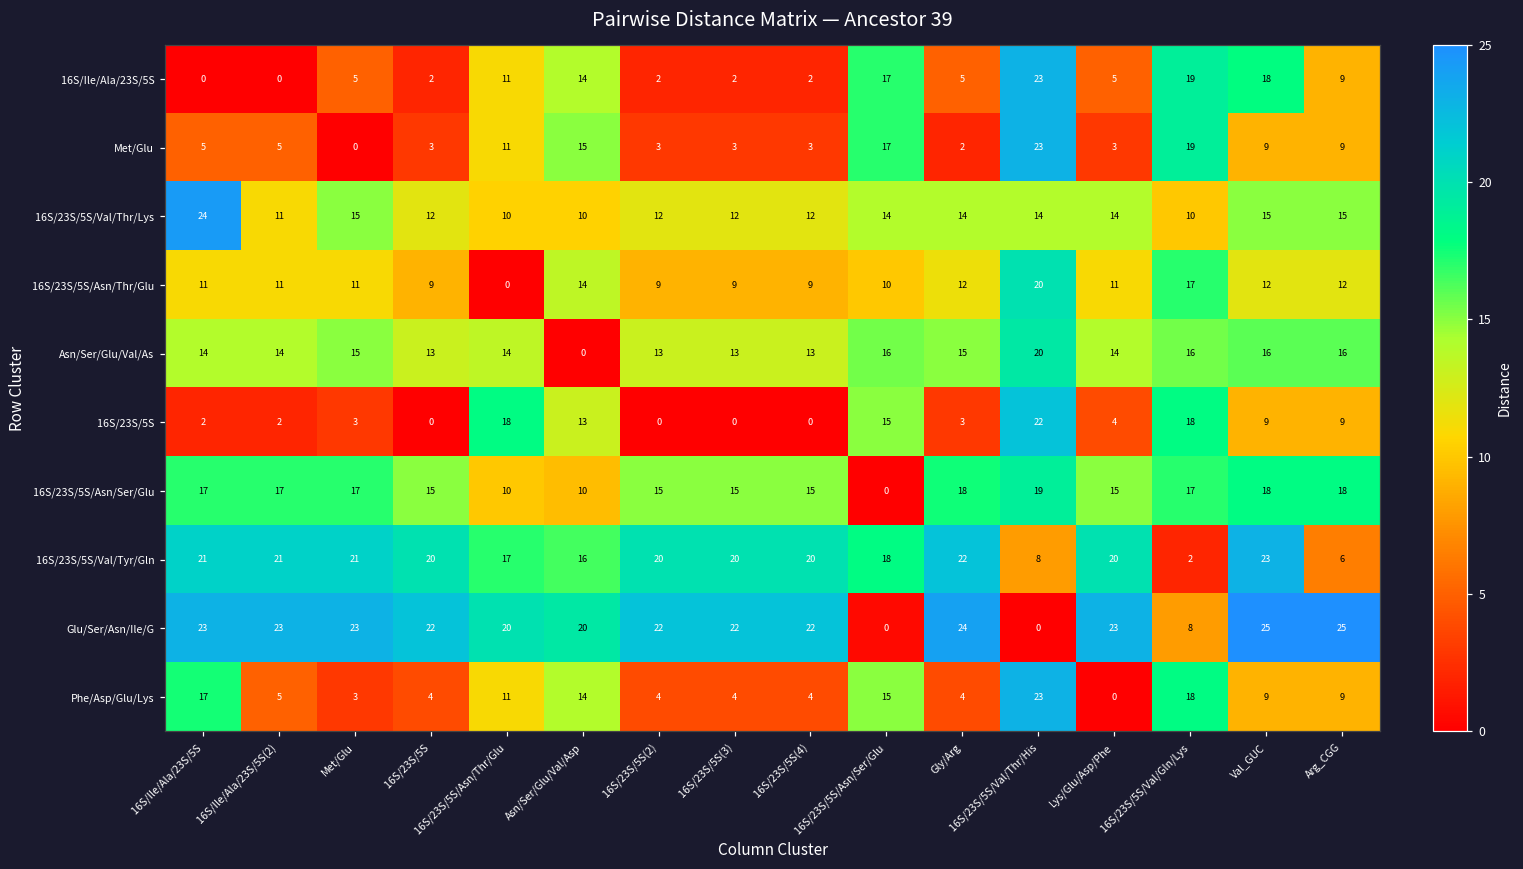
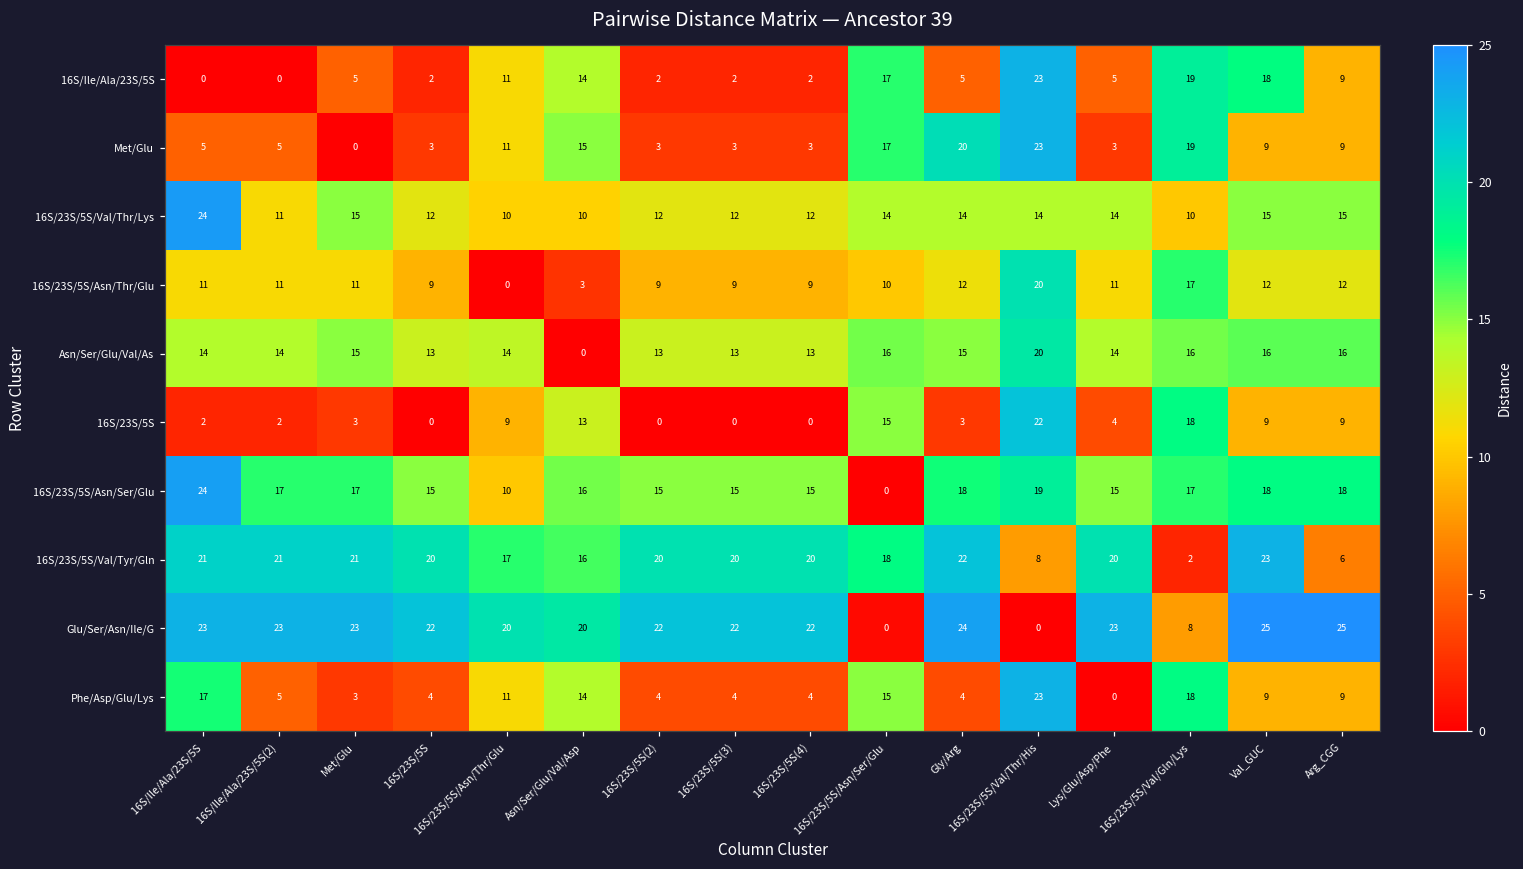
  {
    "16S/Ile/Ala/23S/5S": {
      "16S/Ile/Ala/23S/5S": 0,
      "16S/Ile/Ala/23S/5S(2)": 0,
      "Met/Glu": 5,
      "16S/23S/5S": 2,
      "16S/23S/5S/Asn/Thr/Glu": 11,
      "Asn/Ser/Glu/Val/Asp": 14,
      "16S/23S/5S(2)": 2,
      "16S/23S/5S(3)": 2,
      "16S/23S/5S(4)": 2,
      "16S/23S/5S/Asn/Ser/Glu": 17,
      "Gly/Arg": 5,
      "16S/23S/5S/Val/Thr/His": 23,
      "Lys/Glu/Asp/Phe": 5,
      "16S/23S/5S/Val/Gln/Lys": 19,
      "Val_GUC": 18,
      "Arg_CGG": 9
    },
    "Met/Glu": {
      "16S/Ile/Ala/23S/5S": 5,
      "16S/Ile/Ala/23S/5S(2)": 5,
      "Met/Glu": 0,
      "16S/23S/5S": 3,
      "16S/23S/5S/Asn/Thr/Glu": 11,
      "Asn/Ser/Glu/Val/Asp": 15,
      "16S/23S/5S(2)": 3,
      "16S/23S/5S(3)": 3,
      "16S/23S/5S(4)": 3,
      "16S/23S/5S/Asn/Ser/Glu": 17,
-     "Gly/Arg": 2,
+     "Gly/Arg": 20,
      "16S/23S/5S/Val/Thr/His": 23,
      "Lys/Glu/Asp/Phe": 3,
      "16S/23S/5S/Val/Gln/Lys": 19,
      "Val_GUC": 9,
      "Arg_CGG": 9
    },
    "16S/23S/5S/Val/Thr/Lys": {
      "16S/Ile/Ala/23S/5S": 24,
      "16S/Ile/Ala/23S/5S(2)": 11,
      "Met/Glu": 15,
      "16S/23S/5S": 12,
      "16S/23S/5S/Asn/Thr/Glu": 10,
      "Asn/Ser/Glu/Val/Asp": 10,
      "16S/23S/5S(2)": 12,
      "16S/23S/5S(3)": 12,
      "16S/23S/5S(4)": 12,
      "16S/23S/5S/Asn/Ser/Glu": 14,
      "Gly/Arg": 14,
      "16S/23S/5S/Val/Thr/His": 14,
      "Lys/Glu/Asp/Phe": 14,
      "16S/23S/5S/Val/Gln/Lys": 10,
      "Val_GUC": 15,
      "Arg_CGG": 15
    },
    "16S/23S/5S/Asn/Thr/Glu": {
      "16S/Ile/Ala/23S/5S": 11,
      "16S/Ile/Ala/23S/5S(2)": 11,
      "Met/Glu": 11,
      "16S/23S/5S": 9,
      "16S/23S/5S/Asn/Thr/Glu": 0,
-     "Asn/Ser/Glu/Val/Asp": 14,
+     "Asn/Ser/Glu/Val/Asp": 3,
      "16S/23S/5S(2)": 9,
      "16S/23S/5S(3)": 9,
      "16S/23S/5S(4)": 9,
      "16S/23S/5S/Asn/Ser/Glu": 10,
      "Gly/Arg": 12,
      "16S/23S/5S/Val/Thr/His": 20,
      "Lys/Glu/Asp/Phe": 11,
      "16S/23S/5S/Val/Gln/Lys": 17,
      "Val_GUC": 12,
      "Arg_CGG": 12
    },
    "Asn/Ser/Glu/Val/As": {
      "16S/Ile/Ala/23S/5S": 14,
      "16S/Ile/Ala/23S/5S(2)": 14,
      "Met/Glu": 15,
      "16S/23S/5S": 13,
      "16S/23S/5S/Asn/Thr/Glu": 14,
      "Asn/Ser/Glu/Val/Asp": 0,
      "16S/23S/5S(2)": 13,
      "16S/23S/5S(3)": 13,
      "16S/23S/5S(4)": 13,
      "16S/23S/5S/Asn/Ser/Glu": 16,
      "Gly/Arg": 15,
      "16S/23S/5S/Val/Thr/His": 20,
      "Lys/Glu/Asp/Phe": 14,
      "16S/23S/5S/Val/Gln/Lys": 16,
      "Val_GUC": 16,
      "Arg_CGG": 16
    },
    "16S/23S/5S": {
      "16S/Ile/Ala/23S/5S": 2,
      "16S/Ile/Ala/23S/5S(2)": 2,
      "Met/Glu": 3,
      "16S/23S/5S": 0,
-     "16S/23S/5S/Asn/Thr/Glu": 18,
+     "16S/23S/5S/Asn/Thr/Glu": 9,
      "Asn/Ser/Glu/Val/Asp": 13,
      "16S/23S/5S(2)": 0,
      "16S/23S/5S(3)": 0,
      "16S/23S/5S(4)": 0,
      "16S/23S/5S/Asn/Ser/Glu": 15,
      "Gly/Arg": 3,
      "16S/23S/5S/Val/Thr/His": 22,
      "Lys/Glu/Asp/Phe": 4,
      "16S/23S/5S/Val/Gln/Lys": 18,
      "Val_GUC": 9,
      "Arg_CGG": 9
    },
    "16S/23S/5S/Asn/Ser/Glu": {
-     "16S/Ile/Ala/23S/5S": 17,
+     "16S/Ile/Ala/23S/5S": 24,
      "16S/Ile/Ala/23S/5S(2)": 17,
      "Met/Glu": 17,
      "16S/23S/5S": 15,
      "16S/23S/5S/Asn/Thr/Glu": 10,
-     "Asn/Ser/Glu/Val/Asp": 10,
+     "Asn/Ser/Glu/Val/Asp": 16,
      "16S/23S/5S(2)": 15,
      "16S/23S/5S(3)": 15,
      "16S/23S/5S(4)": 15,
      "16S/23S/5S/Asn/Ser/Glu": 0,
      "Gly/Arg": 18,
      "16S/23S/5S/Val/Thr/His": 19,
      "Lys/Glu/Asp/Phe": 15,
      "16S/23S/5S/Val/Gln/Lys": 17,
      "Val_GUC": 18,
      "Arg_CGG": 18
    },
    "16S/23S/5S/Val/Tyr/Gln": {
      "16S/Ile/Ala/23S/5S": 21,
      "16S/Ile/Ala/23S/5S(2)": 21,
      "Met/Glu": 21,
      "16S/23S/5S": 20,
      "16S/23S/5S/Asn/Thr/Glu": 17,
      "Asn/Ser/Glu/Val/Asp": 16,
      "16S/23S/5S(2)": 20,
      "16S/23S/5S(3)": 20,
      "16S/23S/5S(4)": 20,
      "16S/23S/5S/Asn/Ser/Glu": 18,
      "Gly/Arg": 22,
      "16S/23S/5S/Val/Thr/His": 8,
      "Lys/Glu/Asp/Phe": 20,
      "16S/23S/5S/Val/Gln/Lys": 2,
      "Val_GUC": 23,
      "Arg_CGG": 6
    },
    "Glu/Ser/Asn/Ile/G": {
      "16S/Ile/Ala/23S/5S": 23,
      "16S/Ile/Ala/23S/5S(2)": 23,
      "Met/Glu": 23,
      "16S/23S/5S": 22,
      "16S/23S/5S/Asn/Thr/Glu": 20,
      "Asn/Ser/Glu/Val/Asp": 20,
      "16S/23S/5S(2)": 22,
      "16S/23S/5S(3)": 22,
      "16S/23S/5S(4)": 22,
      "16S/23S/5S/Asn/Ser/Glu": 0,
      "Gly/Arg": 24,
      "16S/23S/5S/Val/Thr/His": 0,
      "Lys/Glu/Asp/Phe": 23,
      "16S/23S/5S/Val/Gln/Lys": 8,
      "Val_GUC": 25,
      "Arg_CGG": 25
    },
    "Phe/Asp/Glu/Lys": {
      "16S/Ile/Ala/23S/5S": 17,
      "16S/Ile/Ala/23S/5S(2)": 5,
      "Met/Glu": 3,
      "16S/23S/5S": 4,
      "16S/23S/5S/Asn/Thr/Glu": 11,
      "Asn/Ser/Glu/Val/Asp": 14,
      "16S/23S/5S(2)": 4,
      "16S/23S/5S(3)": 4,
      "16S/23S/5S(4)": 4,
      "16S/23S/5S/Asn/Ser/Glu": 15,
      "Gly/Arg": 4,
      "16S/23S/5S/Val/Thr/His": 23,
      "Lys/Glu/Asp/Phe": 0,
      "16S/23S/5S/Val/Gln/Lys": 18,
      "Val_GUC": 9,
      "Arg_CGG": 9
    }
  }
